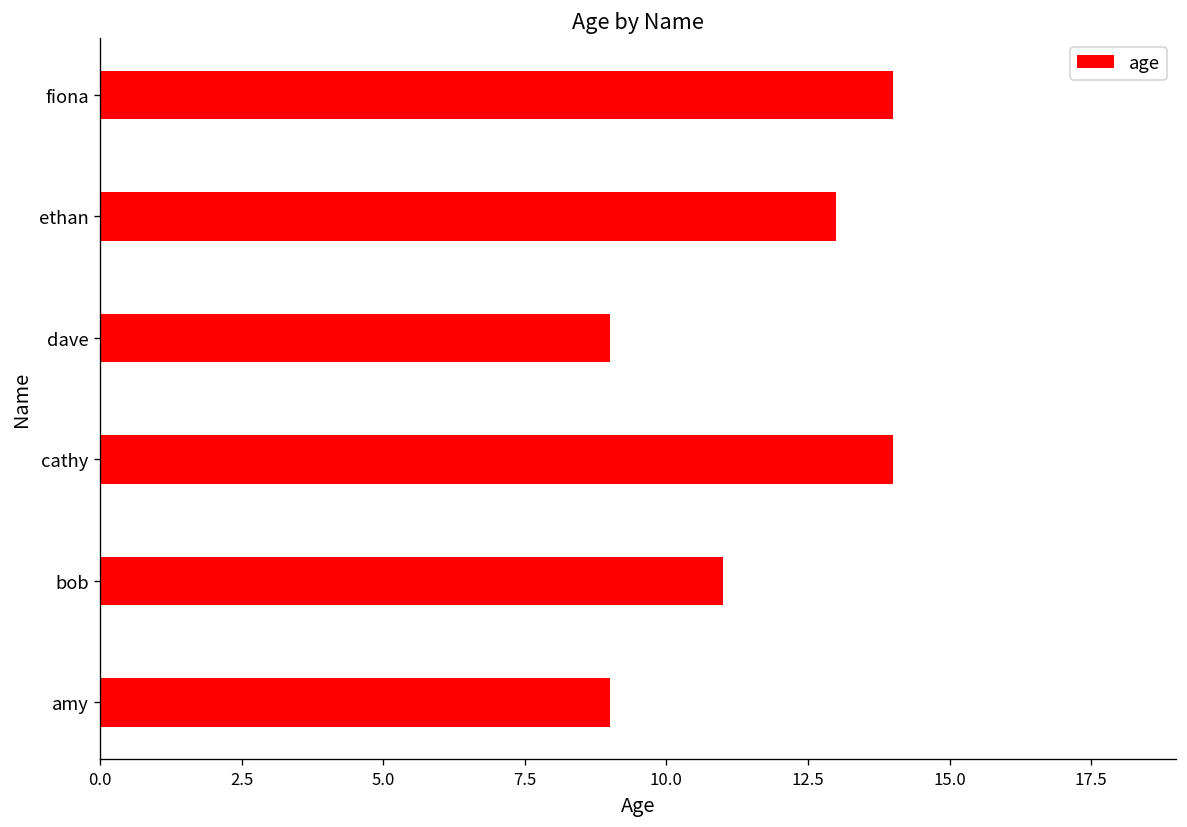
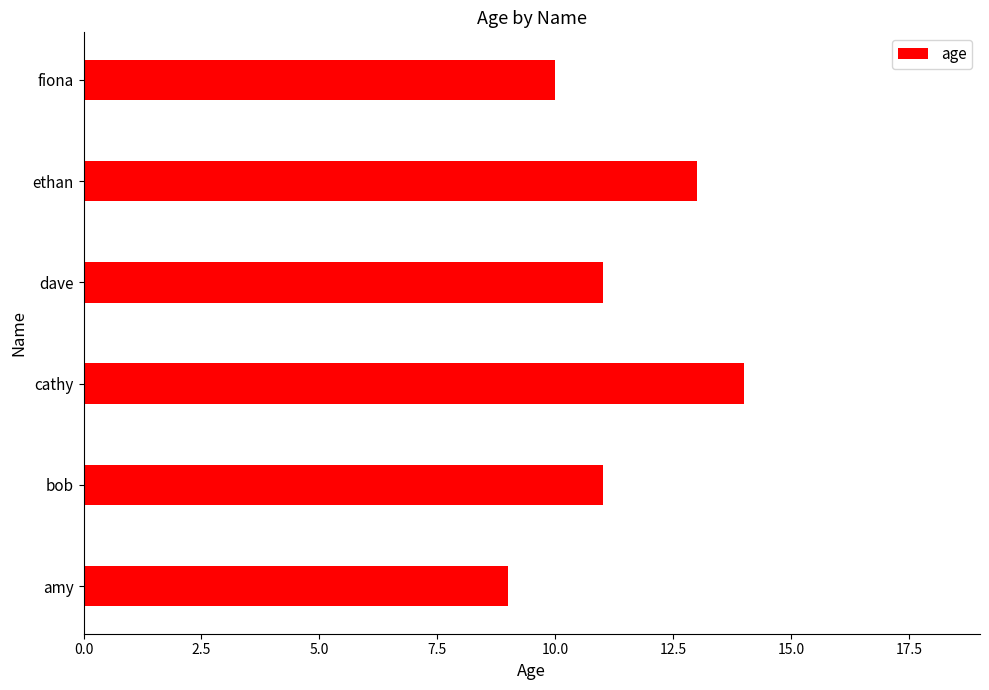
  {
-   "fiona": 14,
+   "fiona": 10,
    "ethan": 13,
-   "dave": 9,
+   "dave": 11,
    "cathy": 14,
    "bob": 11,
    "amy": 9
  }
